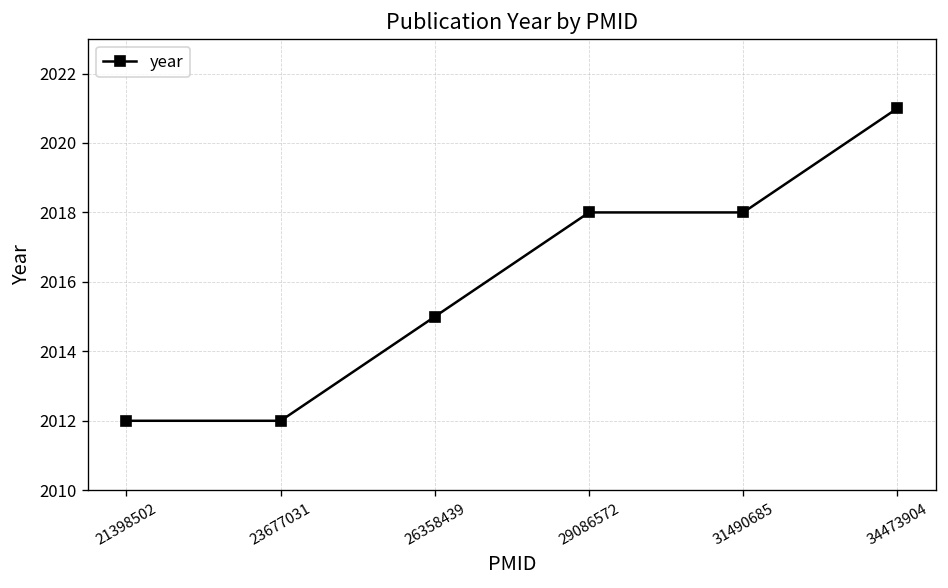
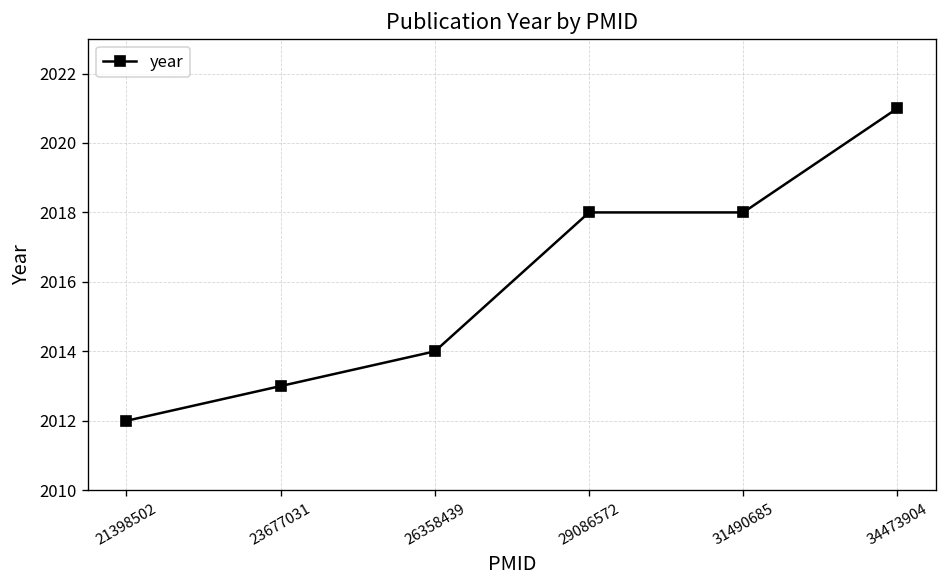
  {
    "21398502": 2012,
-   "23677031": 2012,
-   "26358439": 2015,
+   "23677031": 2013,
+   "26358439": 2014,
    "29086572": 2018,
    "31490685": 2018,
    "34473904": 2021
  }
